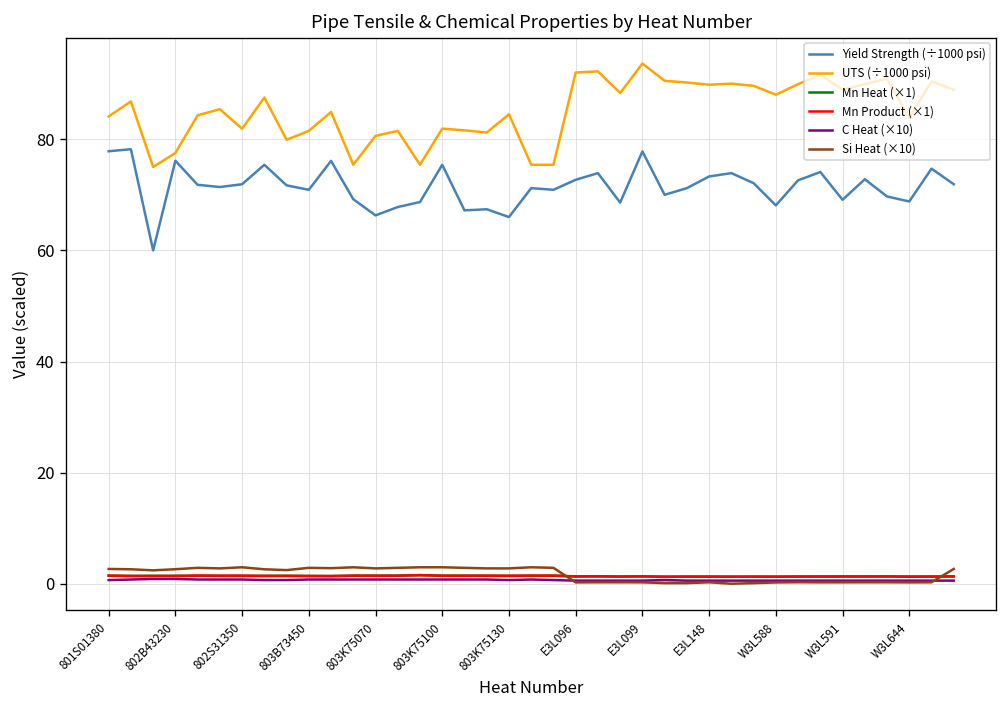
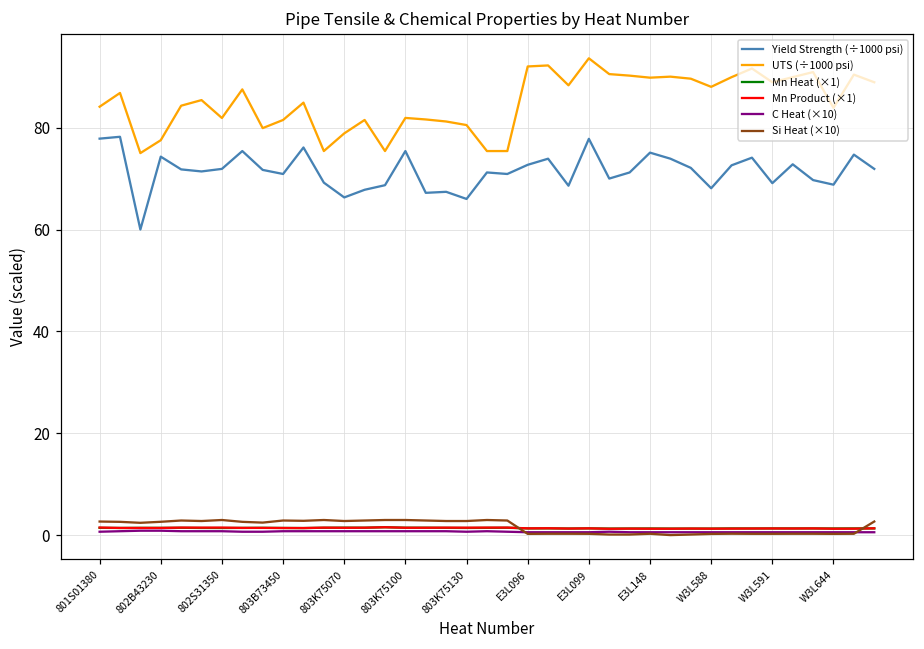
  {
    "Yield Strength (÷1000 psi)": {
      "801S01380": 78,
-     "802B43230": 76,
+     "802B43230": 74,
      "802S31350": 72,
      "803B73450": 71,
      "803K75070": 66,
      "803K75100": 75,
      "803K75130": 66,
      "E3L096": 73,
      "E3L099": 78,
-     "E3L148": 73,
+     "E3L148": 75,
      "W3L588": 68,
      "W3L591": 69,
      "W3L644": 69
    },
    "UTS (÷1000 psi)": {
      "801S01380": 84,
      "802B43230": 78,
      "802S31350": 82,
      "803B73450": 82,
-     "803K75070": 81,
+     "803K75070": 79,
      "803K75100": 82,
-     "803K75130": 84,
+     "803K75130": 81,
      "E3L096": 92,
      "E3L099": 94,
      "E3L148": 90,
      "W3L588": 88
    },
    "C Heat (×10)": {
      "801S01380": 1,
      "802S31350": 1,
      "803B73450": 1,
      "803K75070": 1,
      "803K75100": 1,
      "803K75130": 1
    },
    "Si Heat (×10)": {
      "801S01380": 3,
      "802B43230": 3,
      "802S31350": 3,
      "803B73450": 3,
      "803K75070": 3,
      "803K75100": 3,
      "803K75130": 3
    }
  }
